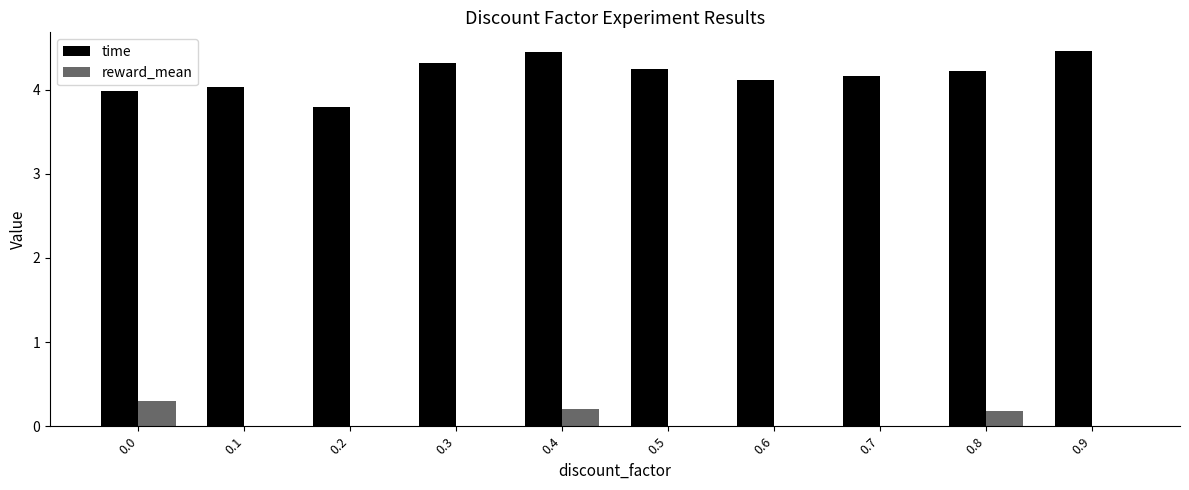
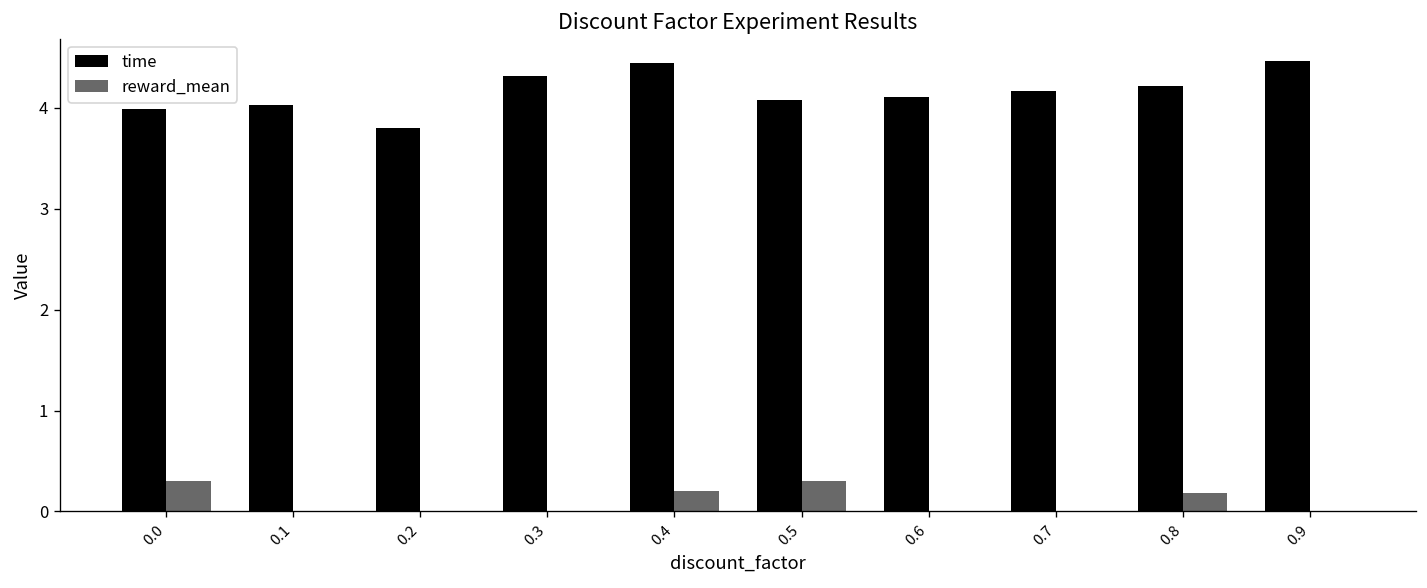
  {
    "time": {
      "0.0": 4.0,
      "0.1": 4.0,
      "0.2": 3.8,
      "0.3": 4.3,
      "0.4": 4.4,
-     "0.5": 4.2,
+     "0.5": 4.1,
      "0.6": 4.1,
      "0.7": 4.2,
      "0.8": 4.2,
      "0.9": 4.5
    },
    "reward_mean": {
      "0.0": 0.3,
      "0.1": 0.0,
      "0.2": 0.0,
      "0.3": 0.0,
      "0.4": 0.2,
-     "0.5": 0.0,
+     "0.5": 0.3,
      "0.6": 0.0,
      "0.7": 0.0,
      "0.8": 0.2
    }
  }
